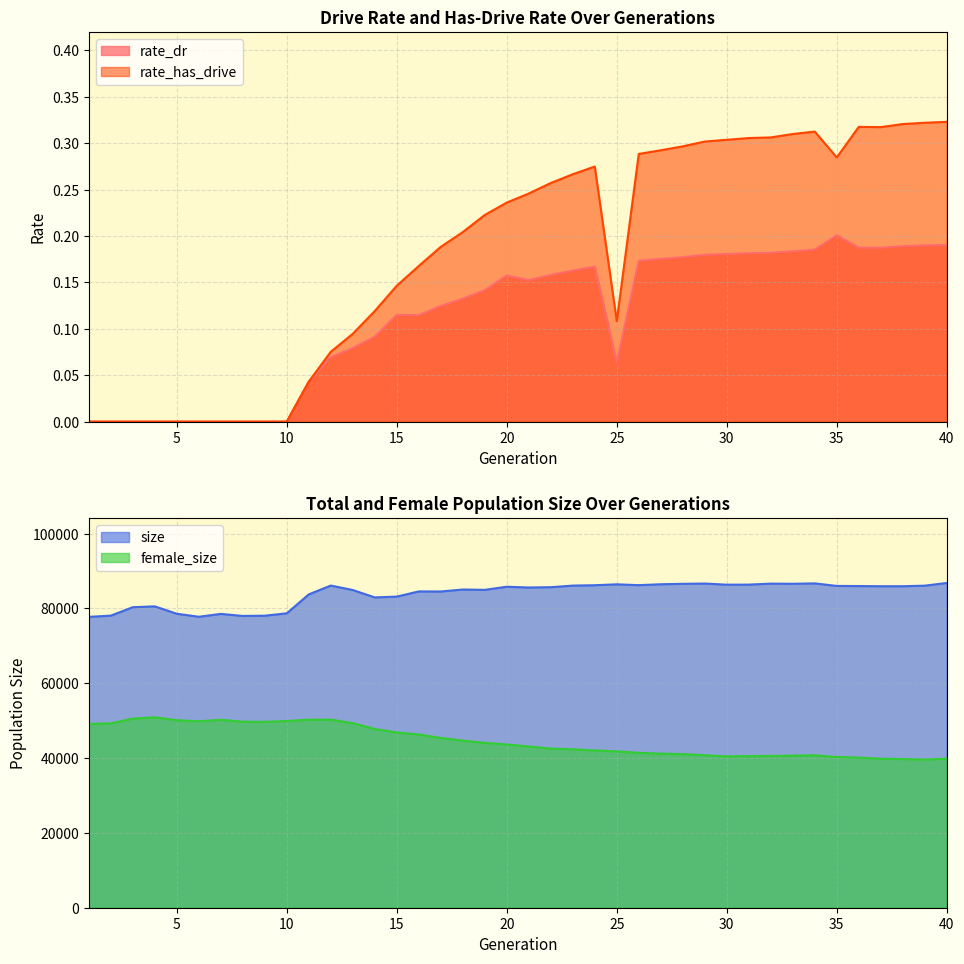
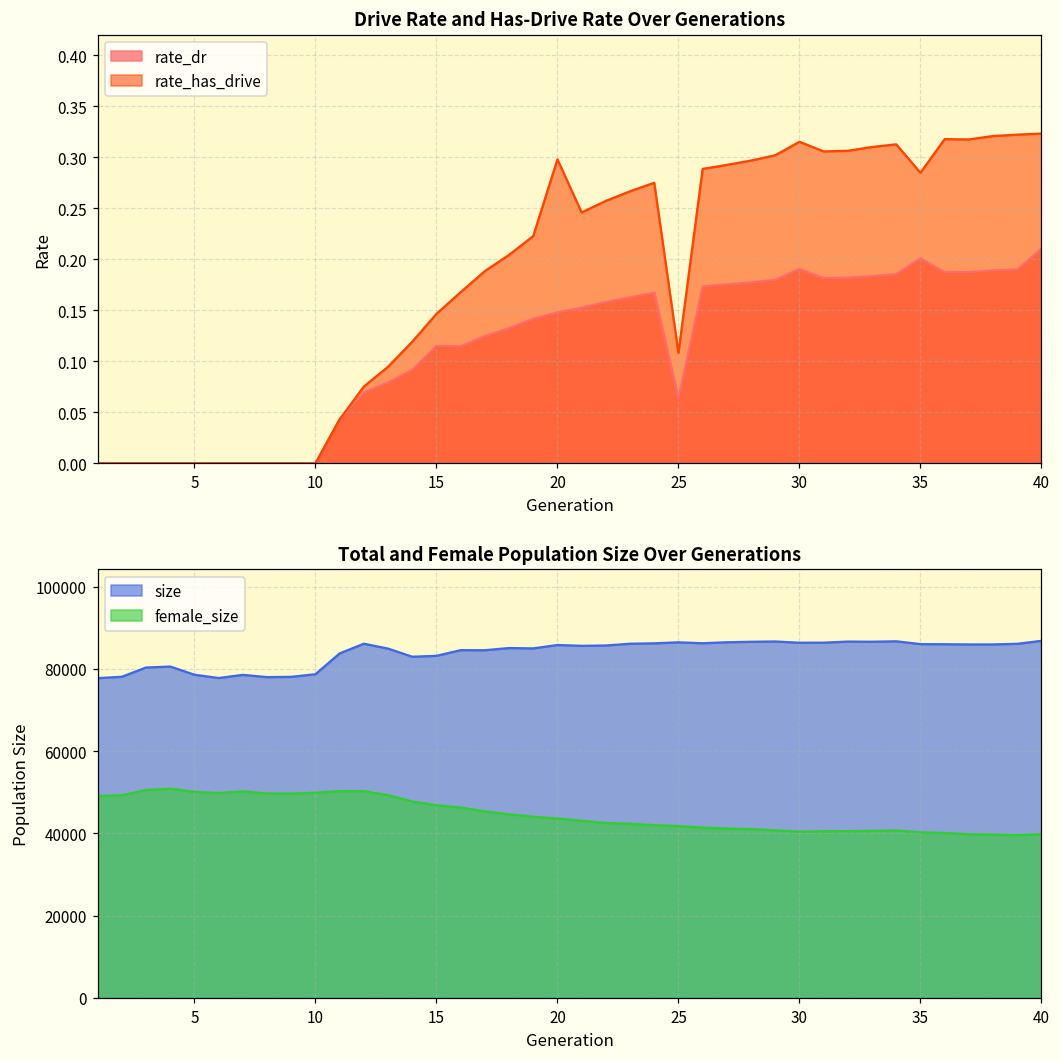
  {
    "Drive Rate and Has-Drive Rate Over Generations": {
      "rate_dr": {
        "15": 0.12,
-       "20": 0.16,
+       "20": 0.15,
        "25": 0.06,
-       "30": 0.18,
+       "30": 0.19,
        "35": 0.20,
-       "40": 0.19
+       "40": 0.21
      },
      "rate_has_drive": {
        "15": 0.15,
-       "20": 0.24,
+       "20": 0.30,
        "25": 0.11,
-       "30": 0.30,
+       "30": 0.32,
        "35": 0.28,
        "40": 0.32
      }
    },
    "Total and Female Population Size Over Generations": {
      "size": {
        "5": 79000,
        "10": 79000,
        "15": 83000,
        "20": 86000,
        "25": 86000,
        "30": 86000,
        "35": 86000,
        "40": 87000
      },
      "female_size": {
        "5": 50000,
        "10": 50000,
        "15": 47000,
        "20": 44000,
        "25": 42000,
        "30": 40000,
        "35": 40000,
        "40": 40000
      }
    }
  }
